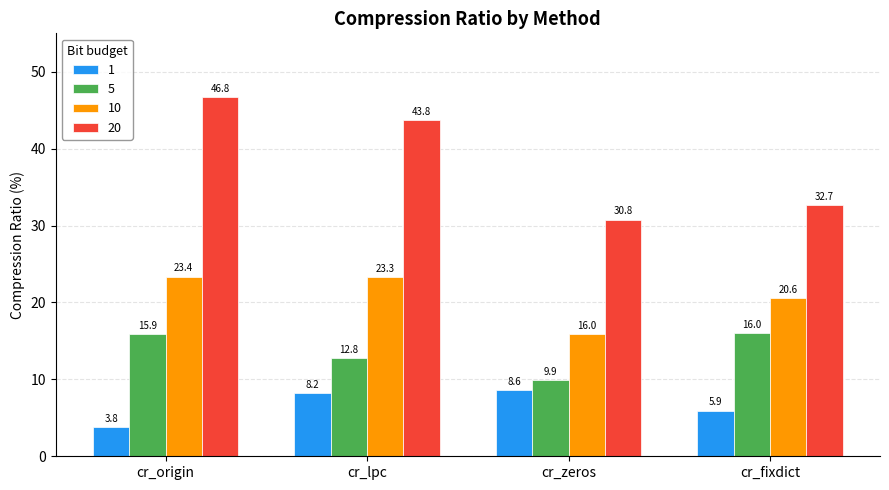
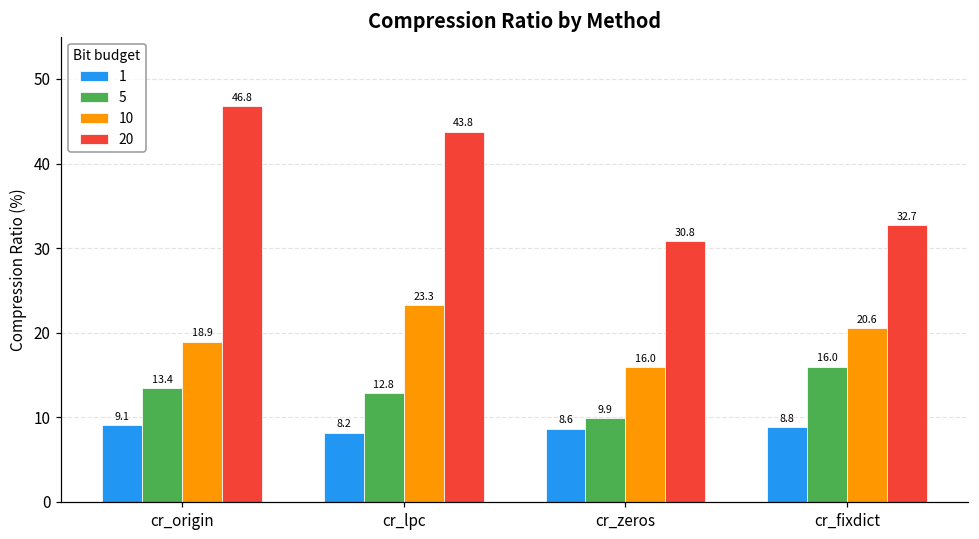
  {
    "1": {
-     "cr_origin": 3.8,
+     "cr_origin": 9.1,
      "cr_lpc": 8.2,
      "cr_zeros": 8.6,
-     "cr_fixdict": 5.9
+     "cr_fixdict": 8.8
    },
    "5": {
-     "cr_origin": 15.9,
+     "cr_origin": 13.4,
      "cr_lpc": 12.8,
      "cr_zeros": 9.9,
      "cr_fixdict": 16.0
    },
    "10": {
-     "cr_origin": 23.4,
+     "cr_origin": 18.9,
      "cr_lpc": 23.3,
      "cr_zeros": 16.0,
      "cr_fixdict": 20.6
    },
    "20": {
      "cr_origin": 46.8,
      "cr_lpc": 43.8,
      "cr_zeros": 30.8,
      "cr_fixdict": 32.7
    }
  }
